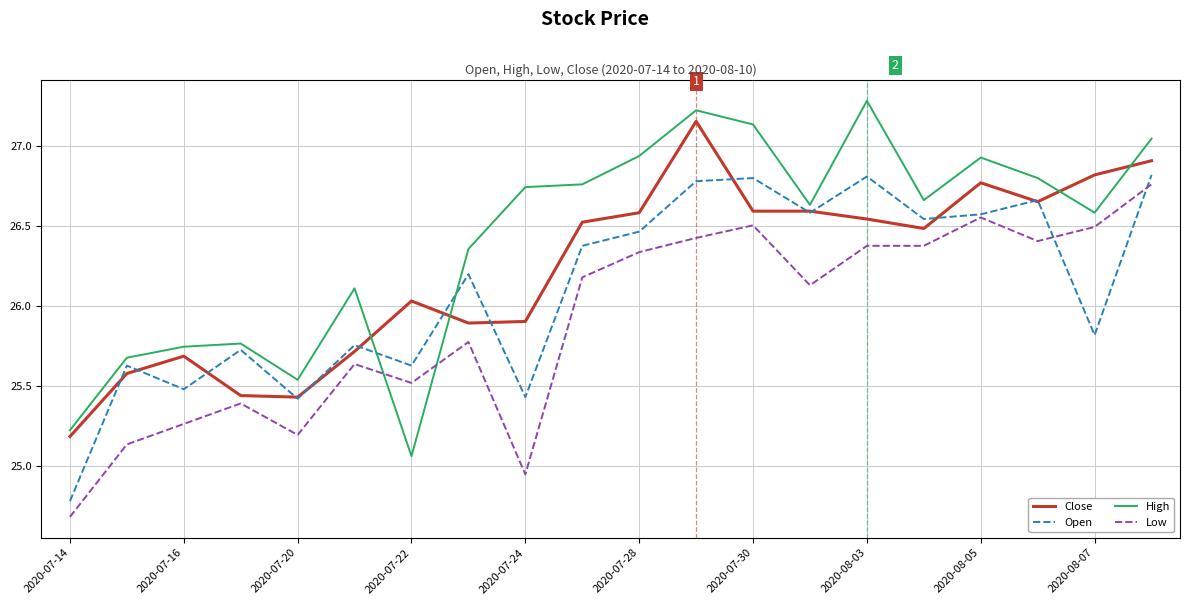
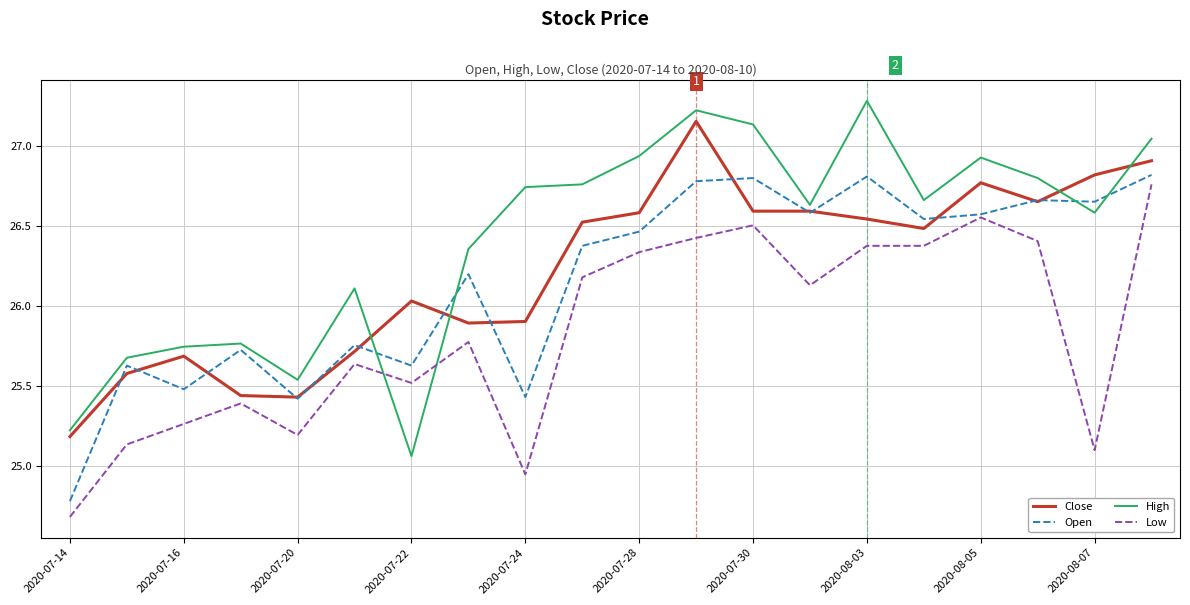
  {
    "Close": {
      "2020-07-14": 25.18,
      "2020-07-16": 25.69,
      "2020-07-22": 26.03,
      "2020-07-24": 25.90,
      "2020-07-28": 26.58,
      "2020-07-30": 26.59,
      "2020-08-03": 26.54,
      "2020-08-05": 26.77,
      "2020-08-07": 26.82
    },
    "Open": {
      "2020-07-14": 24.78,
      "2020-07-16": 25.48,
      "2020-07-22": 25.63,
      "2020-07-24": 25.43,
      "2020-07-28": 26.47,
      "2020-07-30": 26.80,
      "2020-08-03": 26.81,
      "2020-08-05": 26.57,
-     "2020-08-07": 25.82
+     "2020-08-07": 26.65
    },
    "High": {
      "2020-07-14": 25.22,
      "2020-07-16": 25.75,
      "2020-07-20": 25.54,
      "2020-07-22": 25.06,
      "2020-07-24": 26.74,
      "2020-07-28": 26.94,
      "2020-07-30": 27.14,
      "2020-08-03": 27.28,
      "2020-08-05": 26.93,
      "2020-08-07": 26.58
    },
    "Low": {
      "2020-07-14": 24.68,
      "2020-07-16": 25.26,
      "2020-07-20": 25.19,
      "2020-07-22": 25.52,
      "2020-07-24": 24.95,
      "2020-07-28": 26.34,
      "2020-07-30": 26.50,
      "2020-08-03": 26.38,
      "2020-08-05": 26.55,
-     "2020-08-07": 26.49
+     "2020-08-07": 25.10
    }
  }
